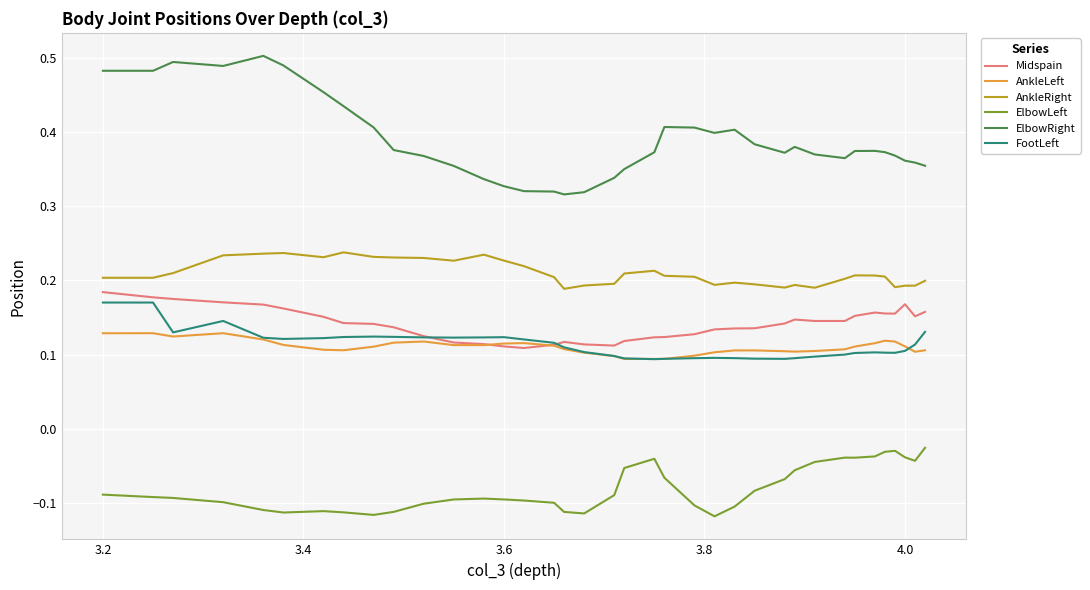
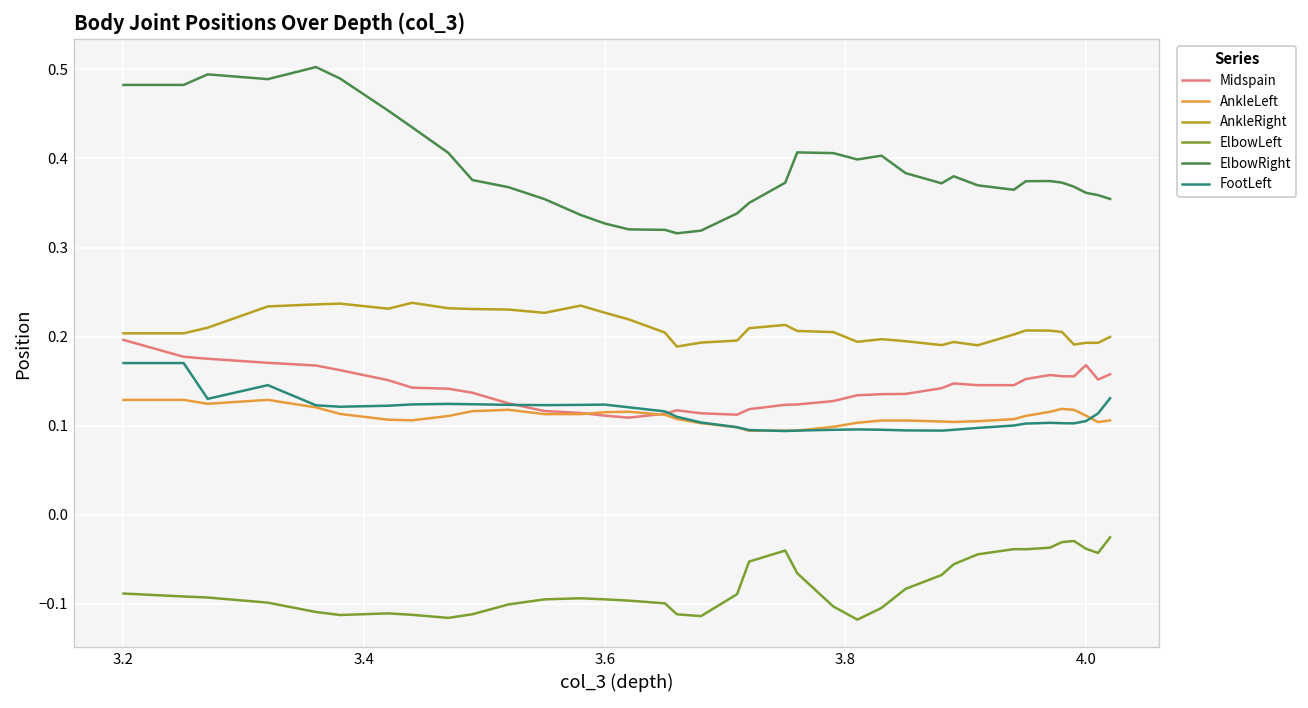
  {
    "Midspain": {
-     "3.2": 0.18,
+     "3.2": 0.20,
      "3.6": 0.11,
      "4.0": 0.17
    }
  }
